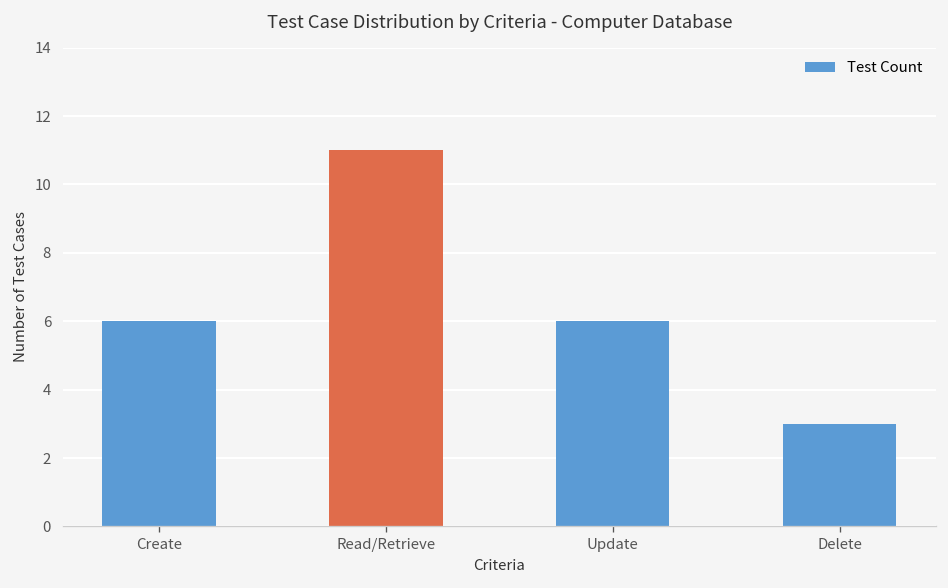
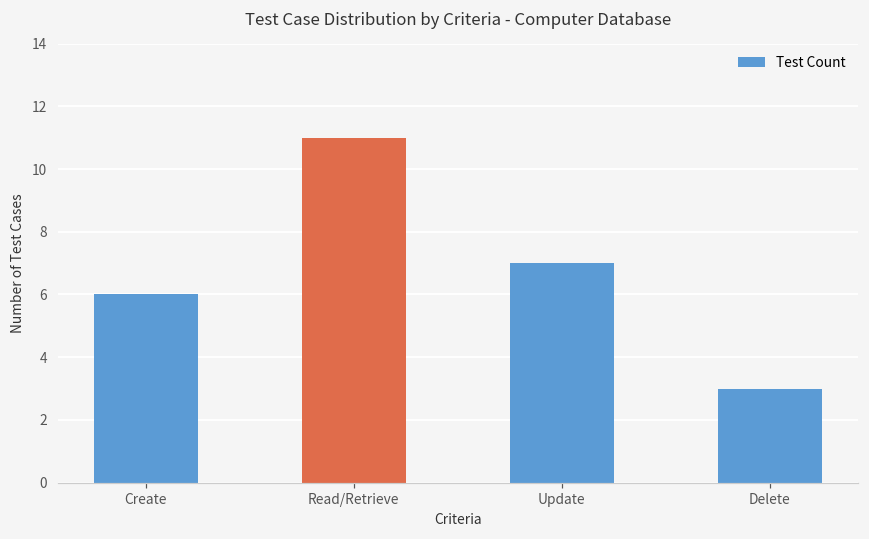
  {
    "Create": 6,
    "Read/Retrieve": 11,
-   "Update": 6,
+   "Update": 7,
    "Delete": 3
  }
